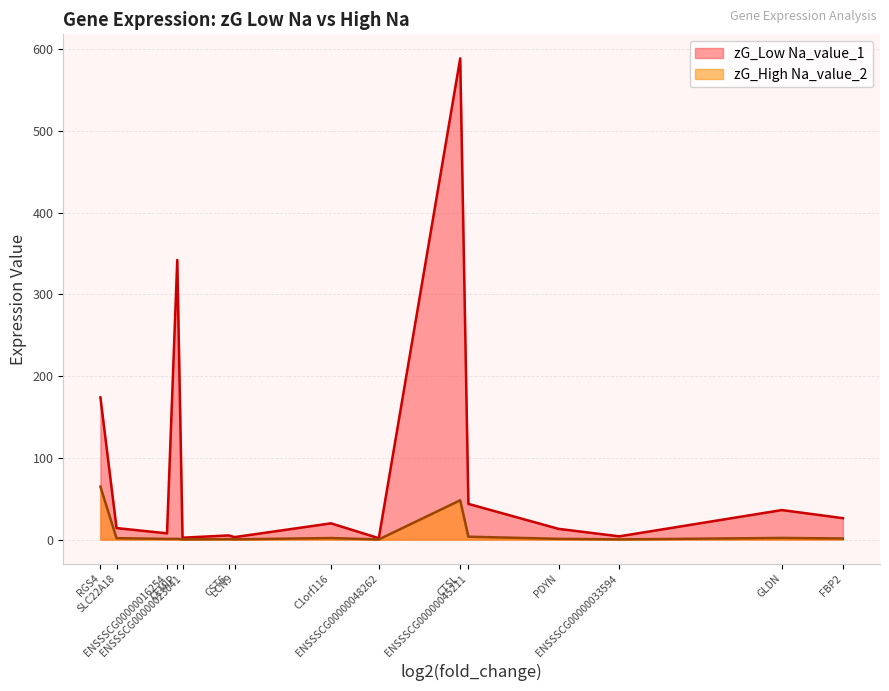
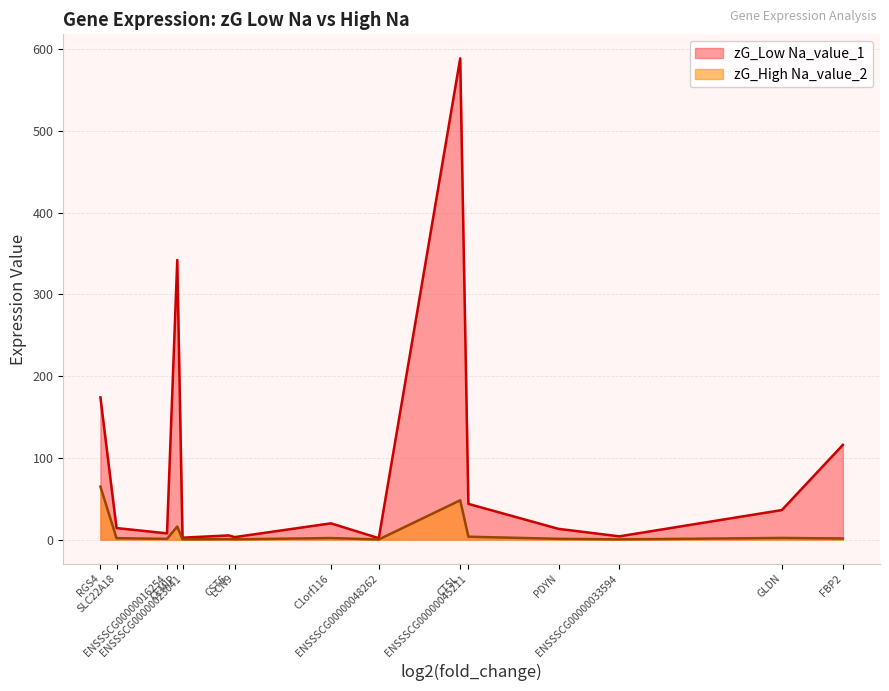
  {
    "zG_Low Na_value_1": {
      "RGS4": 170,
      "SLC22A18": 10,
      "ENSSSCG00000016254": 10,
      "CEMIP": 340,
      "CST6": 10,
      "C1orf116": 20,
      "CTSL": 590,
      "ENSSSCG00000045211": 40,
      "PDYN": 10,
      "ENSSSCG00000033594": 0,
      "GLDN": 40,
-     "FBP2": 30
+     "FBP2": 120
    },
    "zG_High Na_value_2": {
      "RGS4": 60,
      "SLC22A18": 0,
      "ENSSSCG00000016254": 0,
-     "CEMIP": 0,
+     "CEMIP": 20,
      "CST6": 0,
      "C1orf116": 0,
      "CTSL": 50,
      "ENSSSCG00000045211": 0,
      "PDYN": 0,
      "ENSSSCG00000033594": 0,
      "GLDN": 0,
      "FBP2": 0
    }
  }
